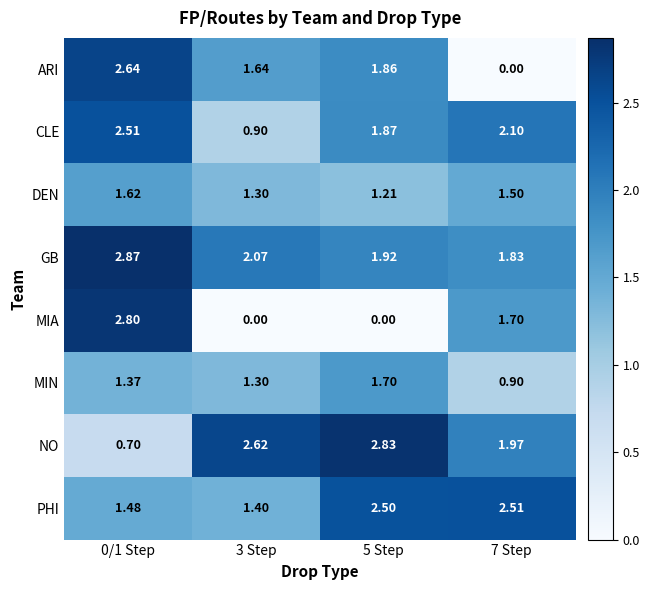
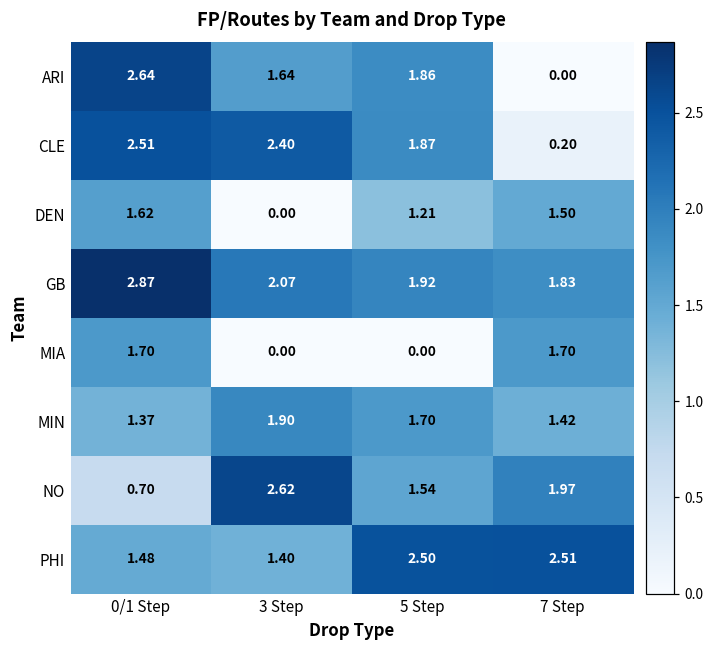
  {
    "ARI": {
      "0/1 Step": 2.64,
      "3 Step": 1.64,
      "5 Step": 1.86,
      "7 Step": 0.00
    },
    "CLE": {
      "0/1 Step": 2.51,
-     "3 Step": 0.90,
+     "3 Step": 2.40,
      "5 Step": 1.87,
-     "7 Step": 2.10
+     "7 Step": 0.20
    },
    "DEN": {
      "0/1 Step": 1.62,
-     "3 Step": 1.30,
+     "3 Step": 0.00,
      "5 Step": 1.21,
      "7 Step": 1.50
    },
    "GB": {
      "0/1 Step": 2.87,
      "3 Step": 2.07,
      "5 Step": 1.92,
      "7 Step": 1.83
    },
    "MIA": {
-     "0/1 Step": 2.80,
+     "0/1 Step": 1.70,
      "3 Step": 0.00,
      "5 Step": 0.00,
      "7 Step": 1.70
    },
    "MIN": {
      "0/1 Step": 1.37,
-     "3 Step": 1.30,
+     "3 Step": 1.90,
      "5 Step": 1.70,
-     "7 Step": 0.90
+     "7 Step": 1.42
    },
    "NO": {
      "0/1 Step": 0.70,
      "3 Step": 2.62,
-     "5 Step": 2.83,
+     "5 Step": 1.54,
      "7 Step": 1.97
    },
    "PHI": {
      "0/1 Step": 1.48,
      "3 Step": 1.40,
      "5 Step": 2.50,
      "7 Step": 2.51
    }
  }
